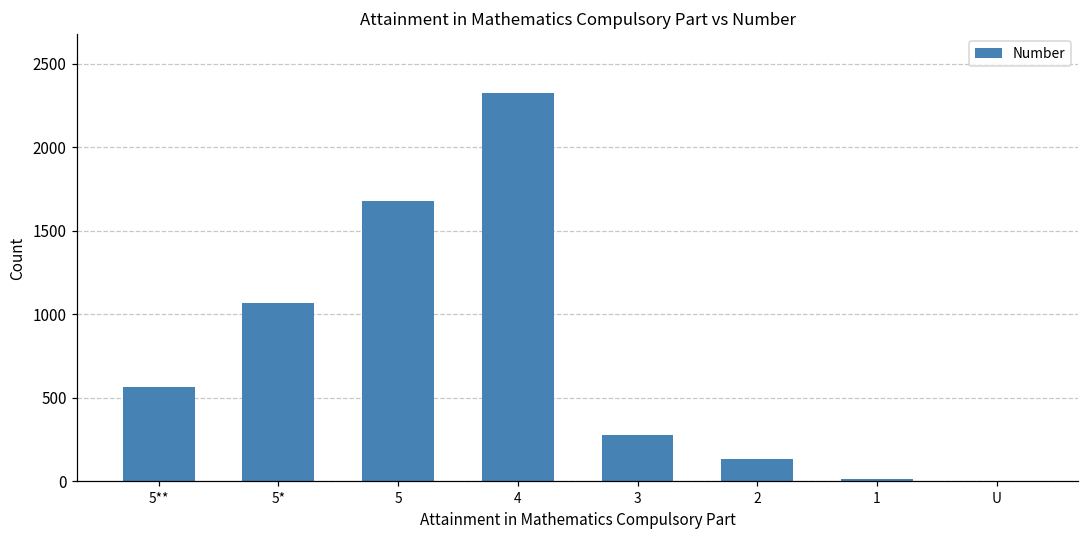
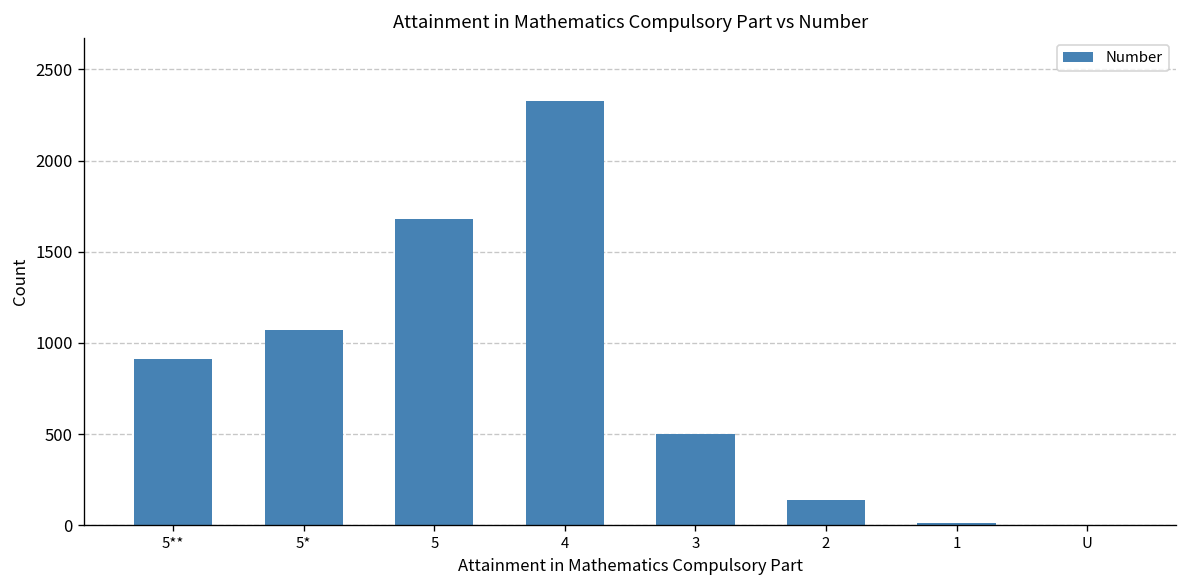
  {
-   "5**": 570,
+   "5**": 910,
    "5*": 1070,
    "5": 1680,
    "4": 2330,
-   "3": 280,
+   "3": 500,
    "2": 140
  }
